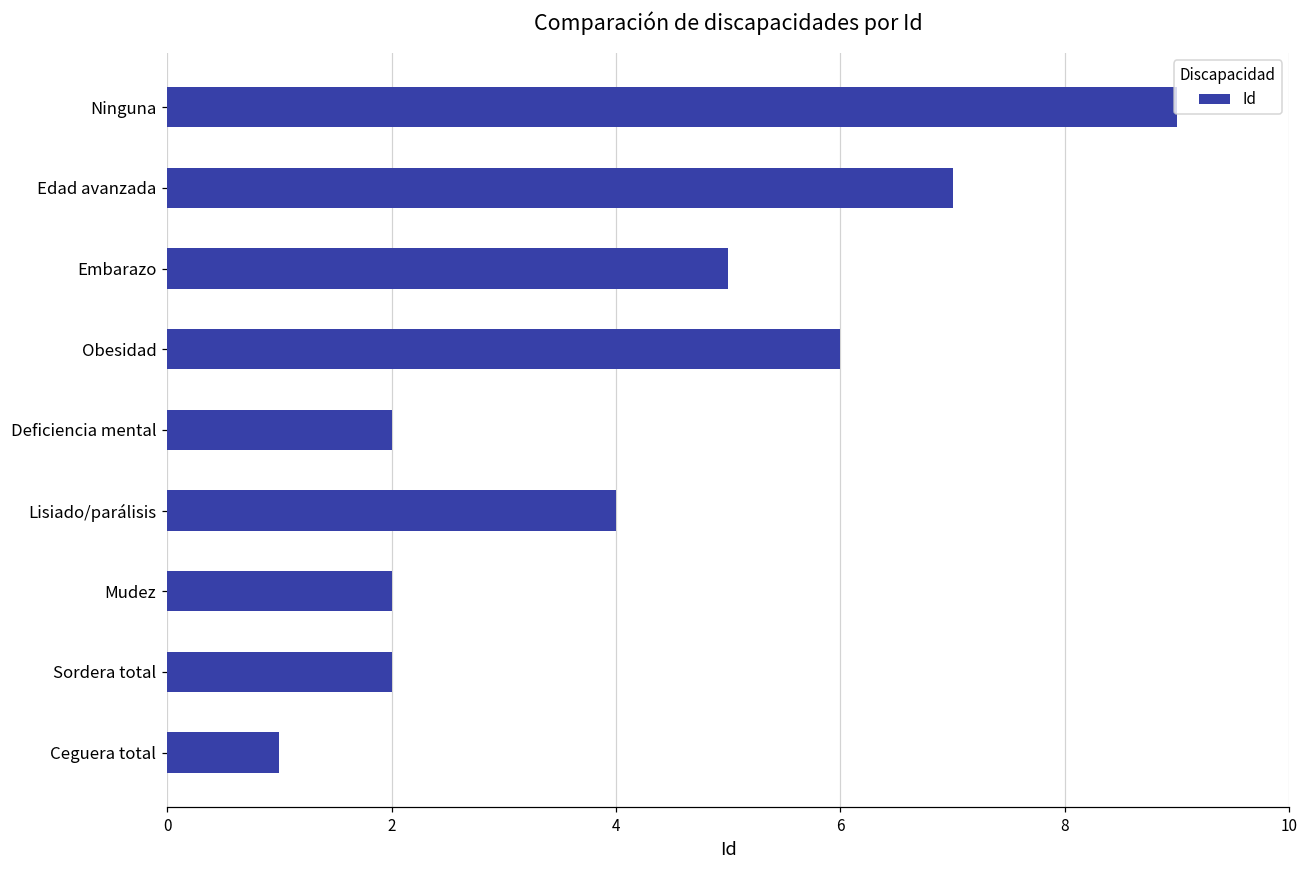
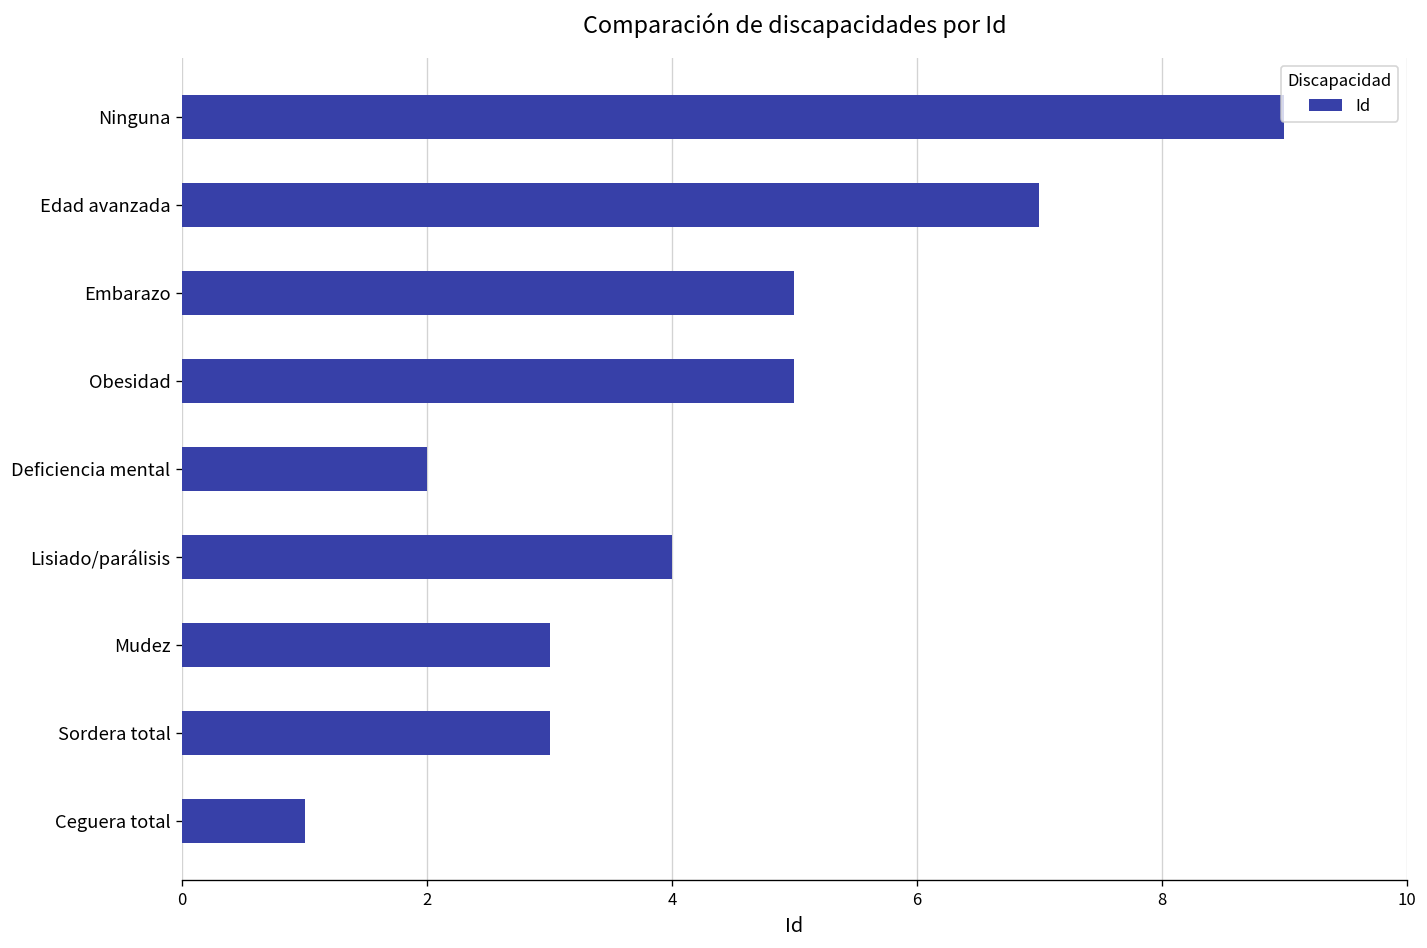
  {
    "Edad avanzada": 7,
    "Embarazo": 5,
-   "Obesidad": 6,
+   "Obesidad": 5,
    "Deficiencia mental": 2,
    "Lisiado/parálisis": 4,
-   "Mudez": 2,
-   "Sordera total": 2,
+   "Mudez": 3,
+   "Sordera total": 3,
    "Ceguera total": 1
  }
